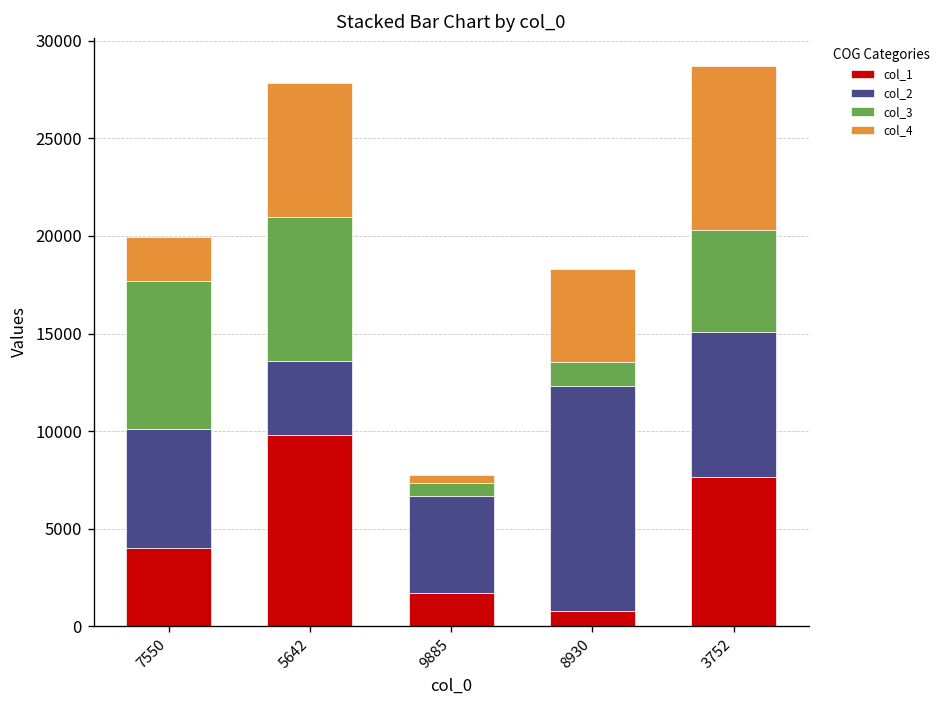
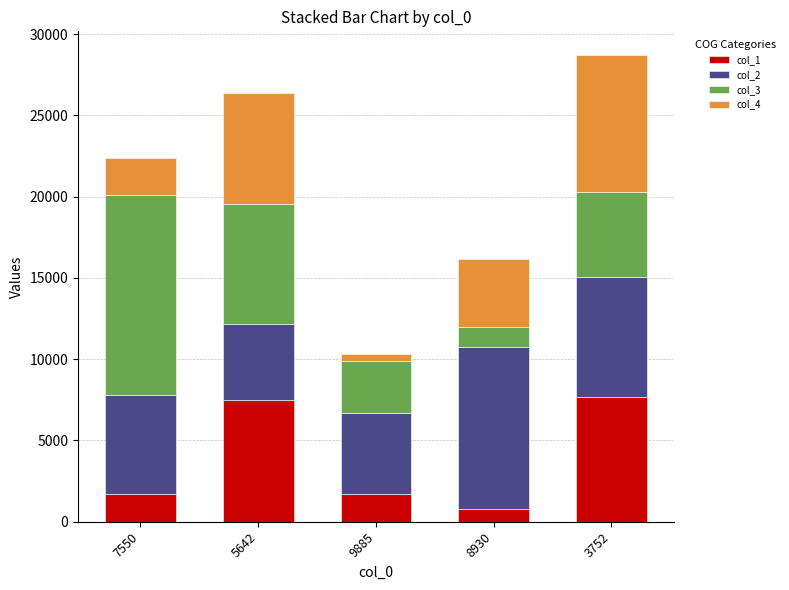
  {
    "col_1": {
-     "7550": 4000,
-     "5642": 9800,
+     "7550": 1700,
+     "5642": 7500,
      "9885": 1700,
      "8930": 800,
      "3752": 7700
    },
    "col_2": {
      "7550": 6100,
-     "5642": 3800,
+     "5642": 4700,
      "9885": 5000,
-     "8930": 11500,
+     "8930": 10000,
      "3752": 7400
    },
    "col_3": {
-     "7550": 7600,
+     "7550": 12300,
      "5642": 7400,
-     "9885": 600,
+     "9885": 3200,
      "8930": 1200,
      "3752": 5200
    },
    "col_4": {
      "7550": 2300,
      "5642": 6900,
      "9885": 400,
-     "8930": 4800,
+     "8930": 4200,
      "3752": 8400
    }
  }
